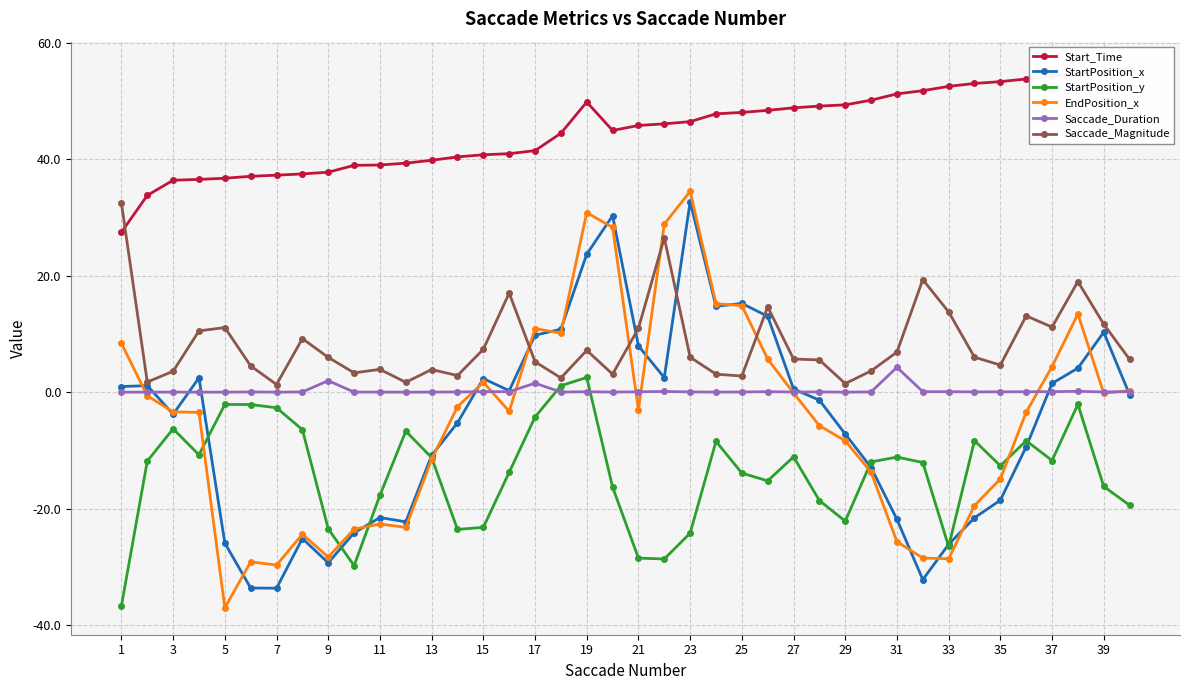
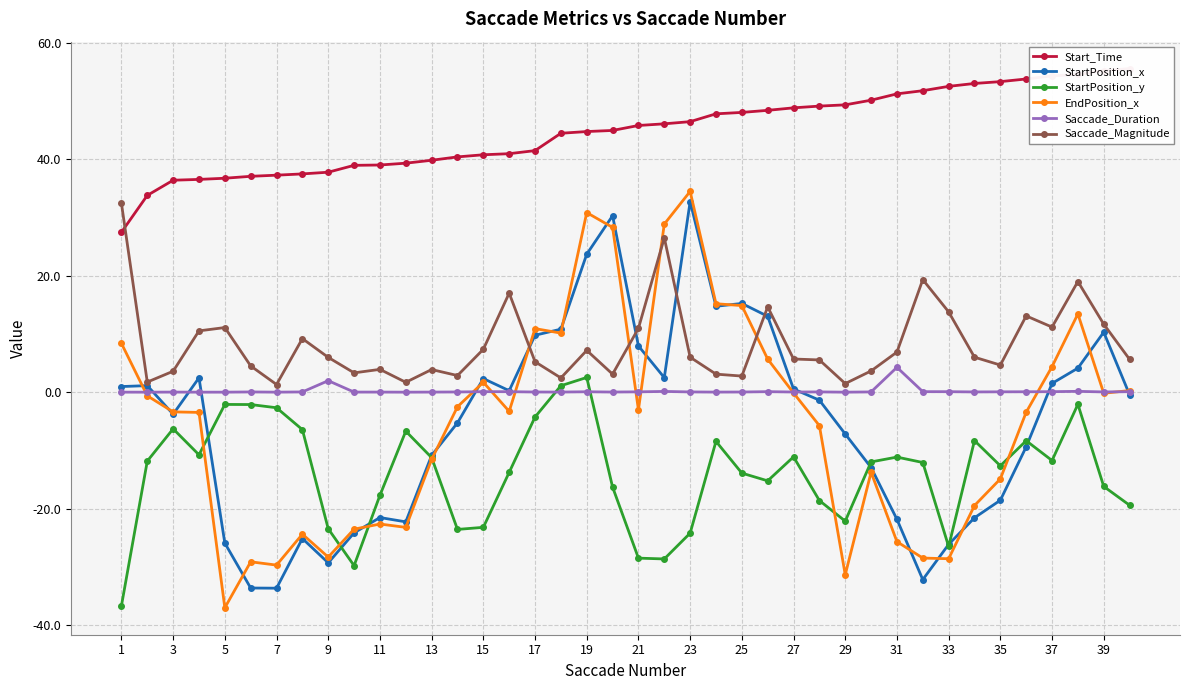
  {
    "Start_Time": {
      "1": 27,
      "3": 36,
      "5": 37,
      "7": 37,
      "9": 38,
      "11": 39,
      "13": 40,
      "15": 41,
      "17": 41,
-     "19": 50,
+     "19": 45,
      "21": 46,
      "23": 46,
      "25": 48,
      "27": 49,
      "29": 49,
      "31": 51,
      "33": 53,
      "35": 53
    },
    "StartPosition_x": {
      "1": 1,
      "5": -26,
      "7": -34,
      "9": -29,
      "11": -22,
      "15": 2,
      "17": 10,
      "19": 24,
      "21": 8,
      "23": 33,
      "27": 1,
      "29": -7,
      "31": -22,
      "35": -19,
      "37": 2,
      "39": 10
    },
    "StartPosition_y": {
      "1": -37,
      "3": -6,
      "5": -2,
      "7": -3,
      "9": -23,
      "11": -18,
      "15": -23,
      "17": -4,
      "19": 3,
      "21": -28,
      "23": -24,
      "25": -14,
      "27": -11,
      "29": -22,
      "31": -11,
      "35": -13,
      "37": -12,
      "39": -16
    },
    "EndPosition_x": {
      "1": 8,
      "5": -37,
      "7": -30,
      "9": -28,
      "11": -23,
      "15": 2,
      "17": 11,
      "19": 31,
      "21": -3,
      "23": 34,
-     "29": -8,
+     "29": -31,
      "31": -26,
      "33": -29,
      "35": -15,
      "37": 4
    },
    "Saccade_Duration": {
      "1": 0,
      "3": 0,
      "5": 0,
      "7": 0,
      "9": 2,
      "11": 0,
      "13": 0,
      "15": 0,
-     "17": 2,
+     "17": 0,
      "19": 0,
      "21": 0,
      "23": 0,
      "25": 0,
      "29": 0,
      "31": 4,
      "33": 0,
      "35": 0,
      "37": 0
    },
    "Saccade_Magnitude": {
      "1": 32,
      "3": 4,
      "5": 11,
      "7": 1,
      "9": 6,
      "11": 4,
      "13": 4,
      "15": 7,
      "17": 5,
      "19": 7,
      "21": 11,
      "23": 6,
      "25": 3,
      "27": 6,
      "29": 1,
      "31": 7,
      "33": 14,
      "35": 5,
      "37": 11,
      "39": 12
    }
  }
